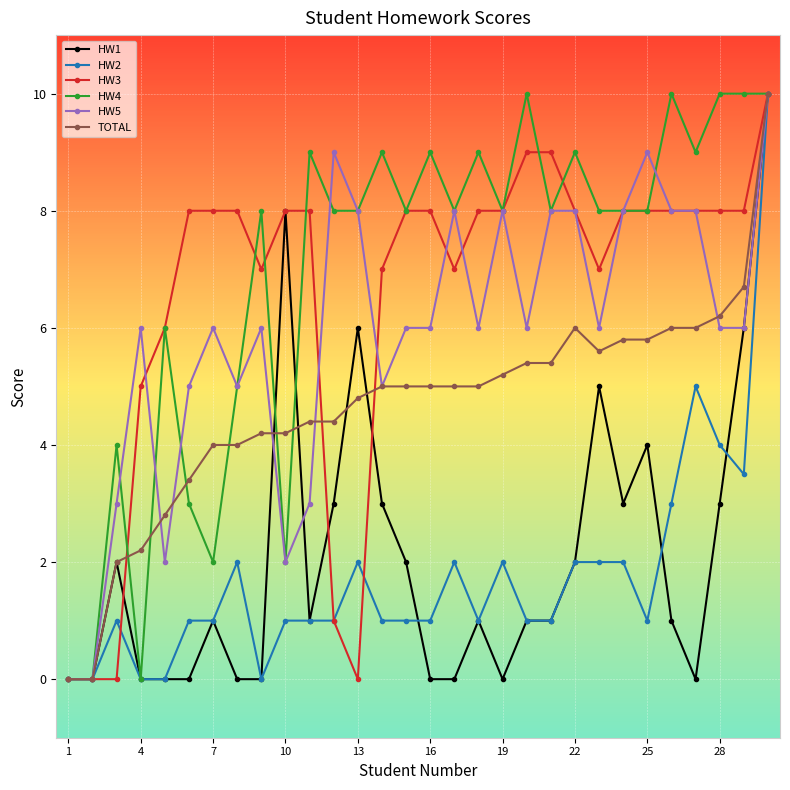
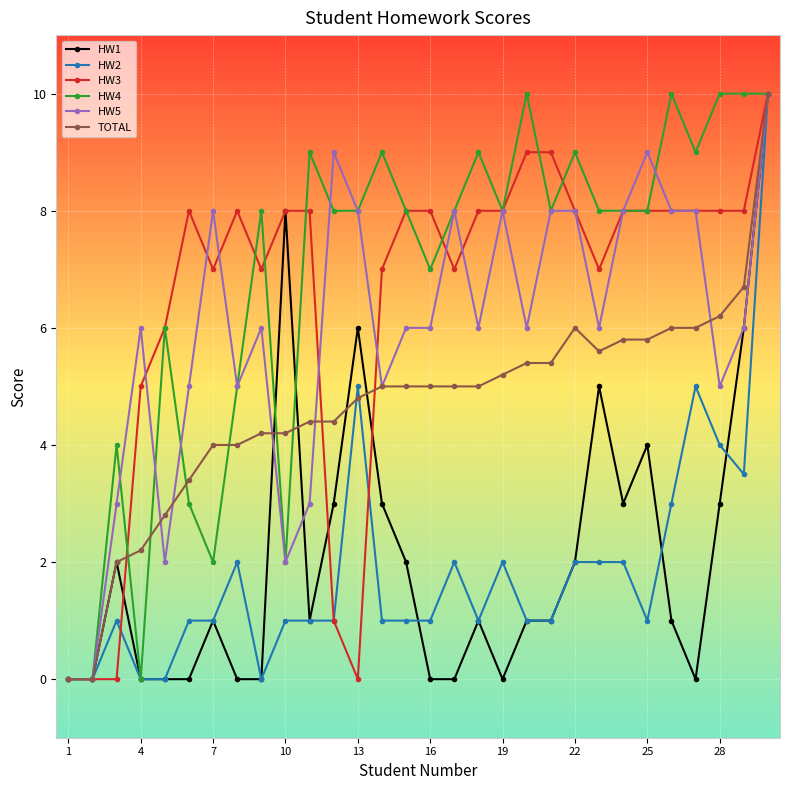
  {
    "HW1": {
      "13": 6,
      "16": 0,
      "19": 0,
      "25": 4,
      "28": 3
    },
    "HW2": {
      "10": 1,
-     "13": 2,
+     "13": 5,
      "16": 1,
      "19": 2,
      "25": 1,
      "28": 4
    },
    "HW3": {
      "4": 5,
-     "7": 8,
+     "7": 7,
      "13": 0,
      "16": 8,
      "28": 8
    },
    "HW4": {
      "7": 2,
-     "16": 9,
+     "16": 7,
      "22": 9,
      "28": 10
    },
    "HW5": {
      "4": 6,
-     "7": 6,
+     "7": 8,
      "16": 6,
      "25": 9,
-     "28": 6
+     "28": 5
    },
    "TOTAL": {
      "4": 2.2,
      "7": 4,
      "10": 4.2,
      "13": 4.8,
      "16": 5,
      "19": 5.2,
      "22": 6,
      "25": 5.8,
      "28": 6.2
    }
  }
